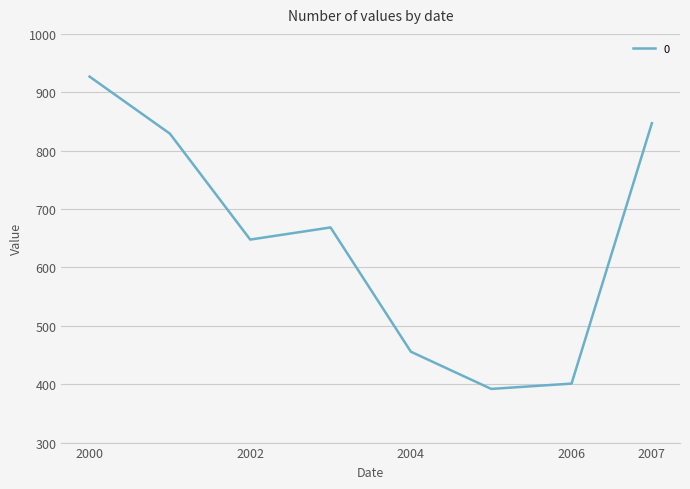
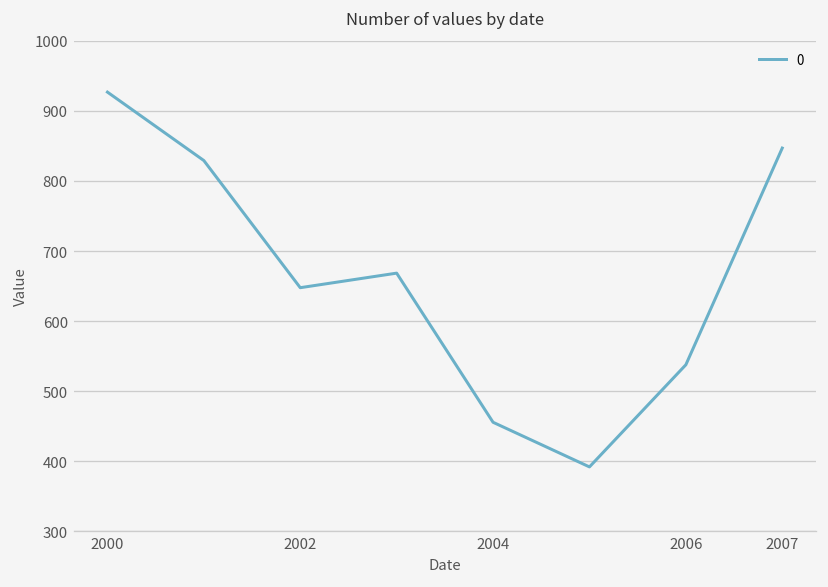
  {
    "2000": 930,
    "2002": 650,
    "2004": 460,
-   "2006": 400,
+   "2006": 540,
    "2007": 850
  }
